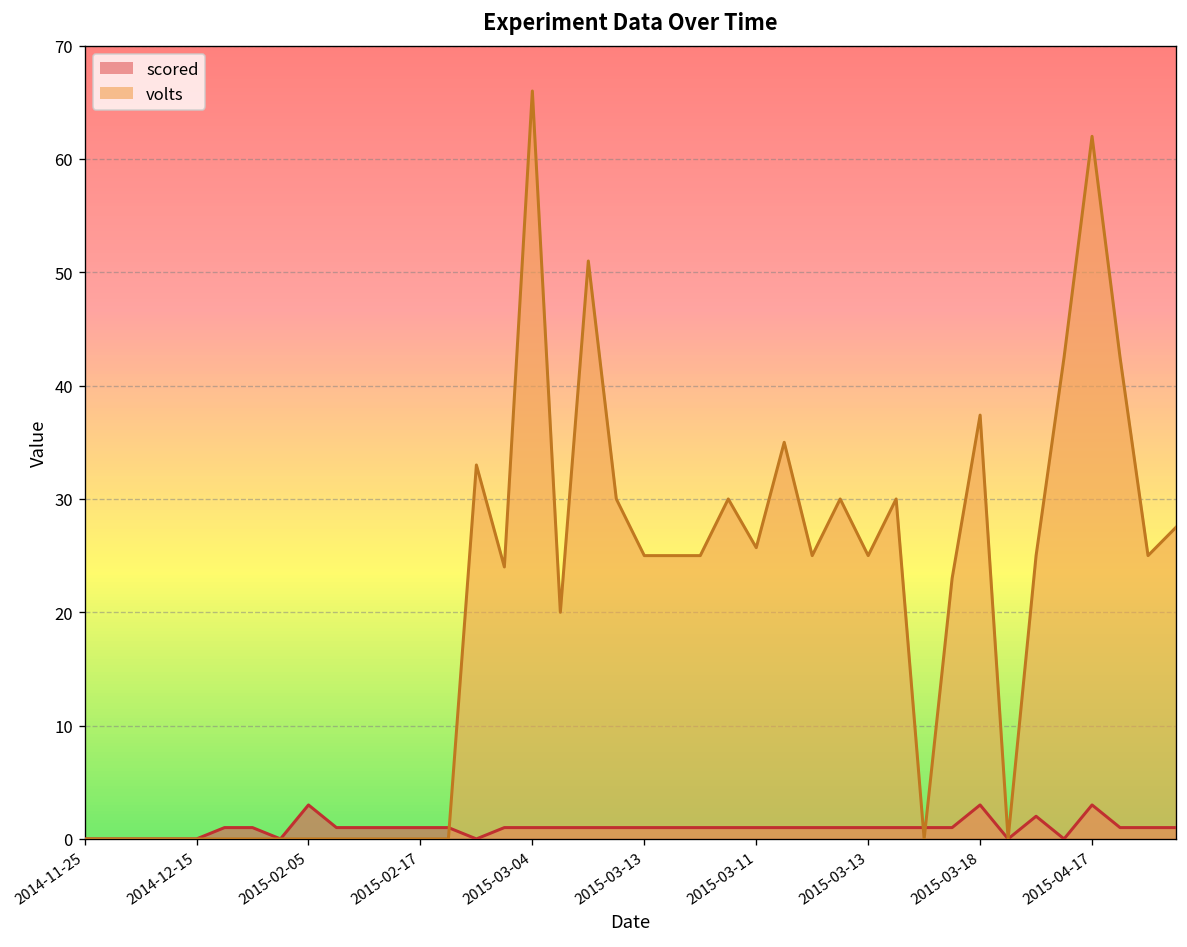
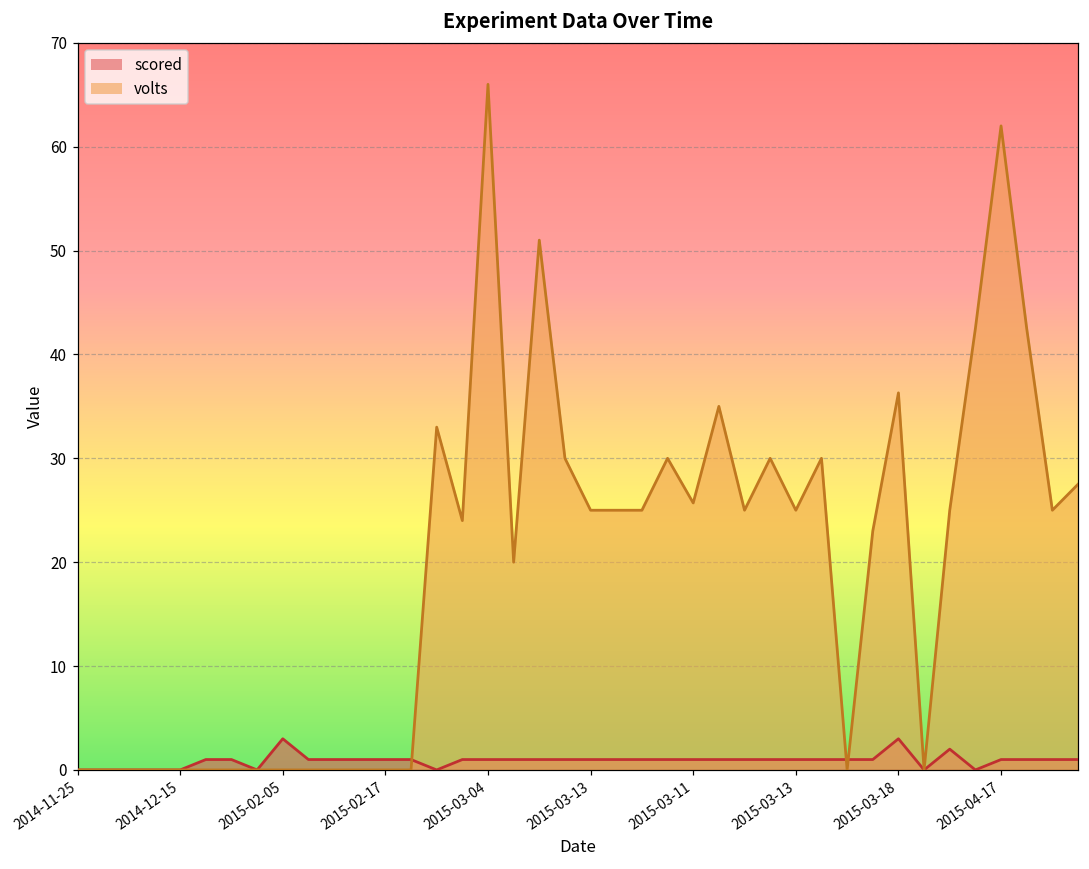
  {
    "scored": {
      "2015-02-05": 3,
      "2015-03-18": 3,
-     "2015-04-17": 3
+     "2015-04-17": 1
    },
    "volts": {
      "2015-02-05": 0,
-     "2015-03-18": 37,
+     "2015-03-18": 36,
      "2015-04-17": 62
    }
  }
